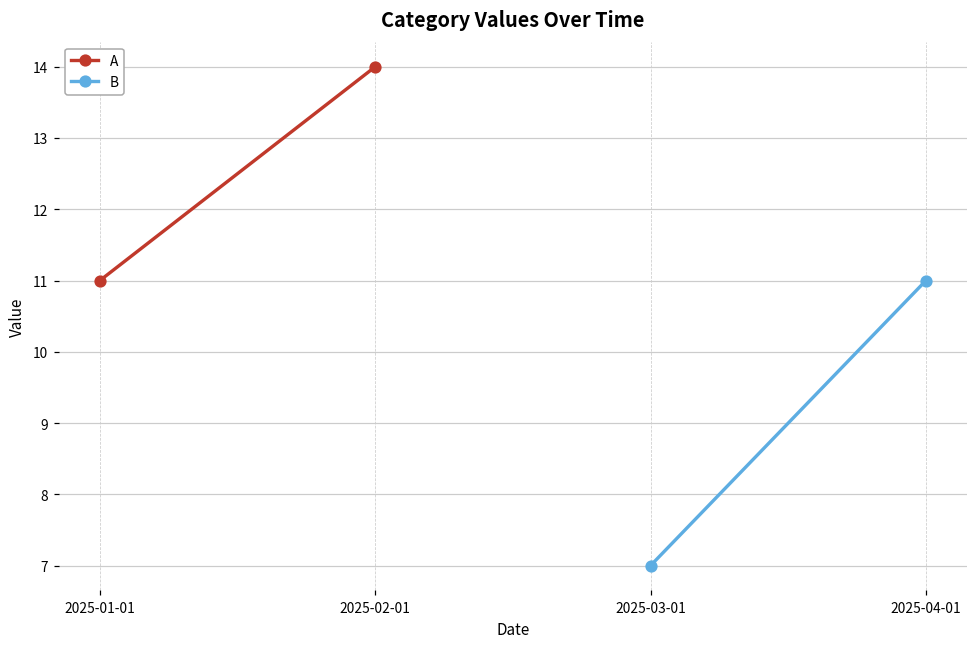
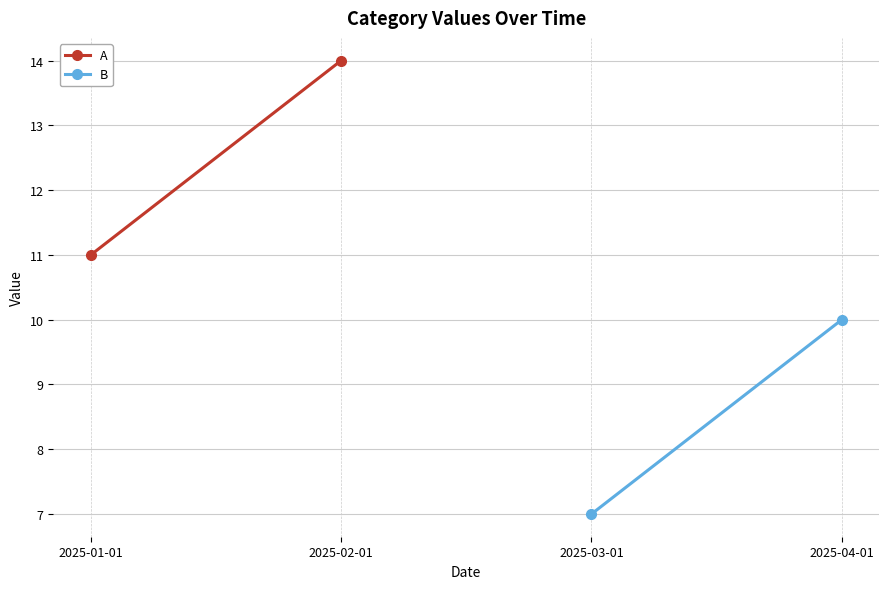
  {
    "A": {
      "2025-01-01": 11,
      "2025-02-01": 14
    },
    "B": {
      "2025-03-01": 7,
-     "2025-04-01": 11
+     "2025-04-01": 10
    }
  }
